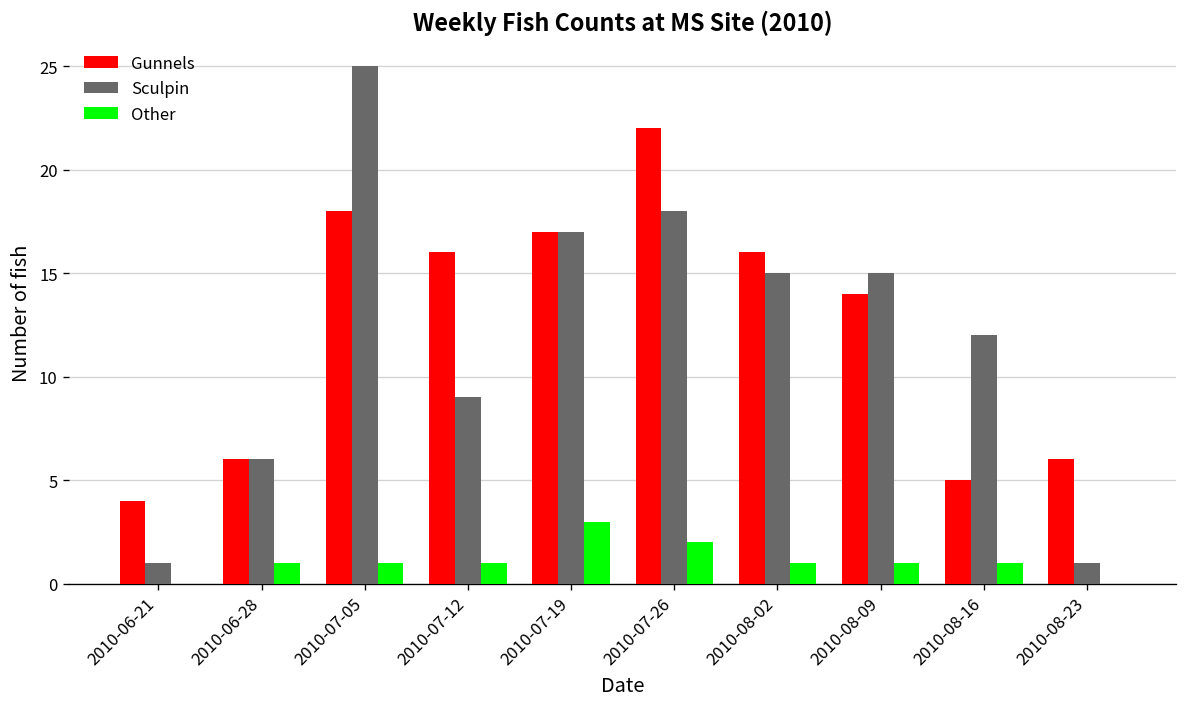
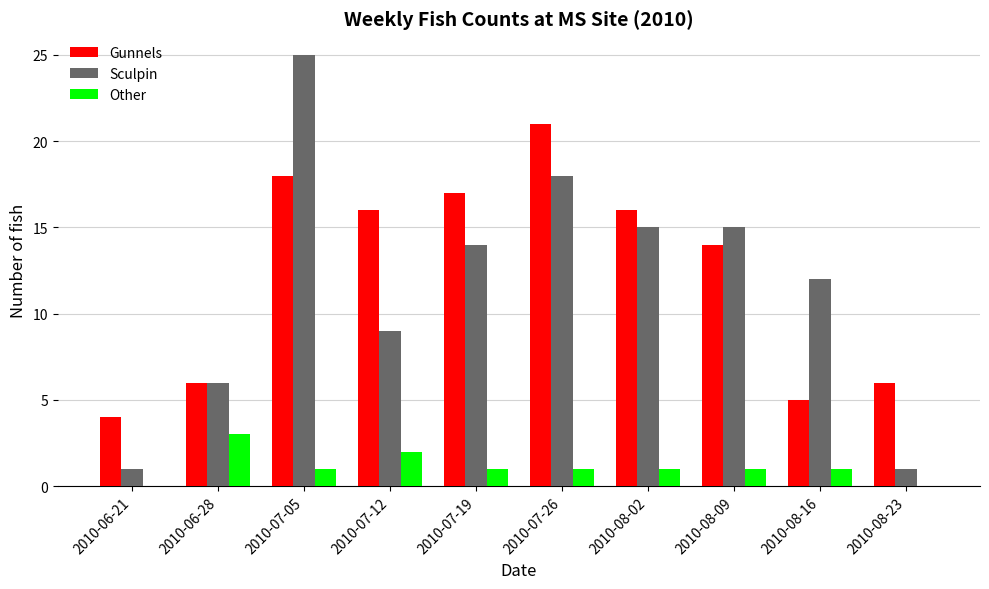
  {
    "Gunnels": {
      "2010-06-21": 4,
      "2010-06-28": 6,
      "2010-07-05": 18,
      "2010-07-12": 16,
      "2010-07-19": 17,
-     "2010-07-26": 22,
+     "2010-07-26": 21,
      "2010-08-02": 16,
      "2010-08-09": 14,
      "2010-08-16": 5,
      "2010-08-23": 6
    },
    "Sculpin": {
      "2010-06-21": 1,
      "2010-06-28": 6,
      "2010-07-05": 25,
      "2010-07-12": 9,
-     "2010-07-19": 17,
+     "2010-07-19": 14,
      "2010-07-26": 18,
      "2010-08-02": 15,
      "2010-08-09": 15,
      "2010-08-16": 12,
      "2010-08-23": 1
    },
    "Other": {
      "2010-06-21": 0,
-     "2010-06-28": 1,
+     "2010-06-28": 3,
      "2010-07-05": 1,
-     "2010-07-12": 1,
-     "2010-07-19": 3,
-     "2010-07-26": 2,
+     "2010-07-12": 2,
+     "2010-07-19": 1,
+     "2010-07-26": 1,
      "2010-08-02": 1,
      "2010-08-09": 1,
      "2010-08-16": 1,
      "2010-08-23": 0
    }
  }
